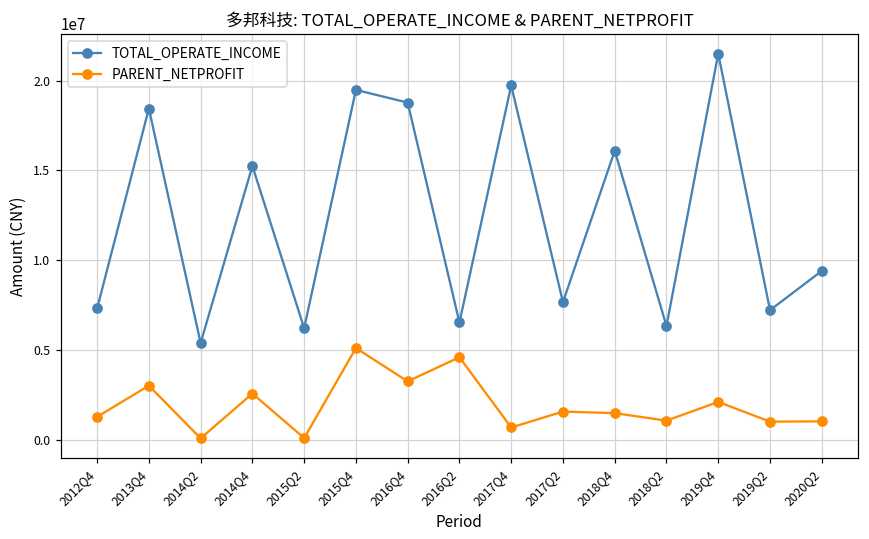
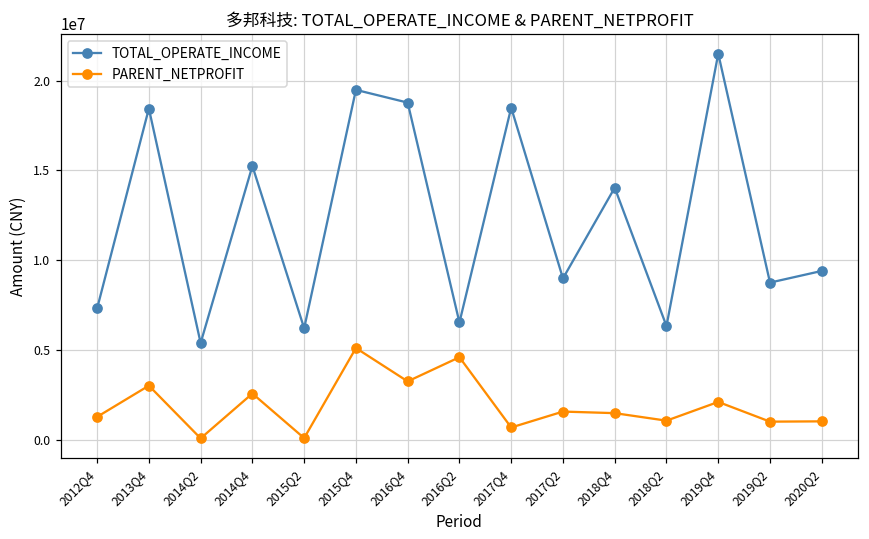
  {
    "TOTAL_OPERATE_INCOME": {
      "2012Q4": 7300000,
      "2013Q4": 18400000,
      "2014Q2": 5400000,
      "2014Q4": 15200000,
      "2015Q2": 6200000,
      "2015Q4": 19500000,
      "2016Q4": 18800000,
      "2016Q2": 6500000,
-     "2017Q4": 19700000,
-     "2017Q2": 7700000,
-     "2018Q4": 16100000,
+     "2017Q4": 18500000,
+     "2017Q2": 9000000,
+     "2018Q4": 14000000,
      "2018Q2": 6300000,
      "2019Q4": 21500000,
-     "2019Q2": 7200000,
+     "2019Q2": 8700000,
      "2020Q2": 9400000
    },
    "PARENT_NETPROFIT": {
      "2012Q4": 1300000,
      "2013Q4": 3000000,
      "2014Q2": 100000,
      "2014Q4": 2600000,
      "2015Q2": 100000,
      "2015Q4": 5100000,
      "2016Q4": 3200000,
      "2016Q2": 4600000,
      "2017Q4": 700000,
      "2017Q2": 1600000,
      "2018Q4": 1500000,
      "2018Q2": 1100000,
      "2019Q4": 2100000,
      "2019Q2": 1000000,
      "2020Q2": 1000000
    }
  }
